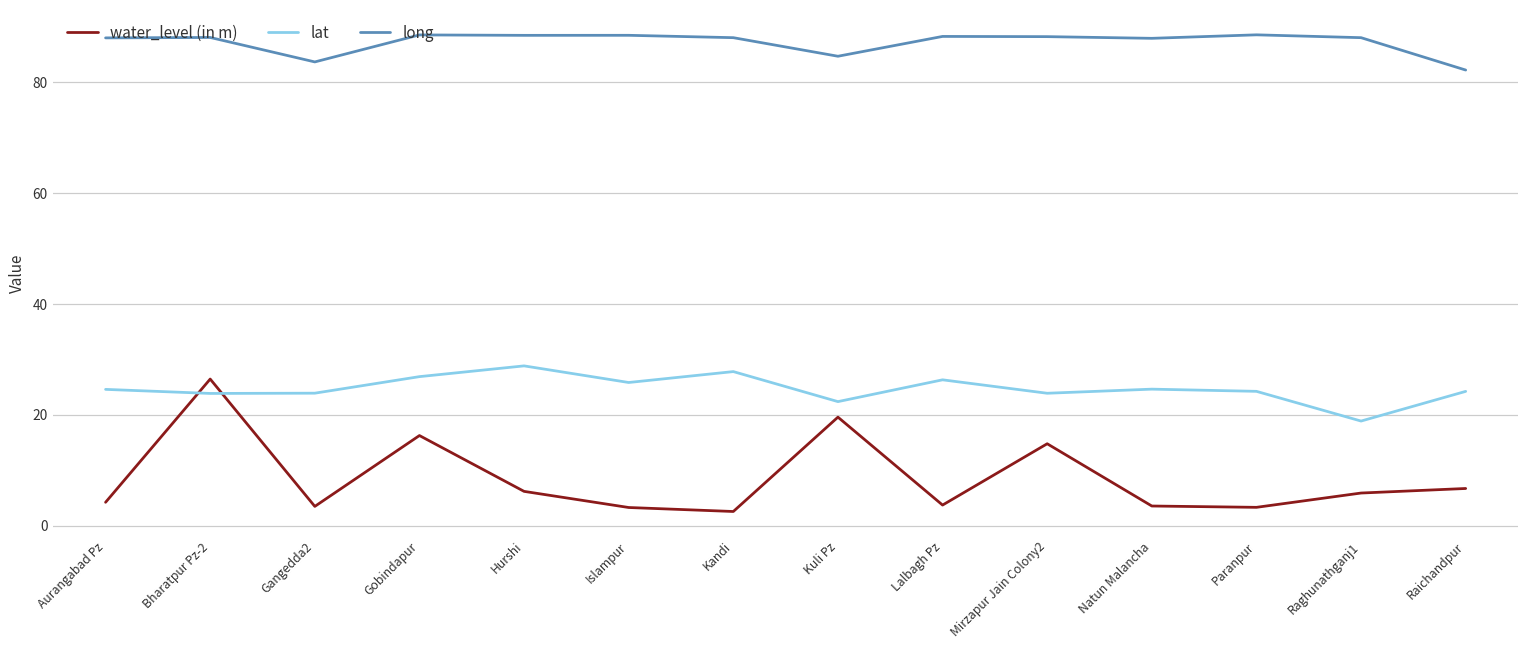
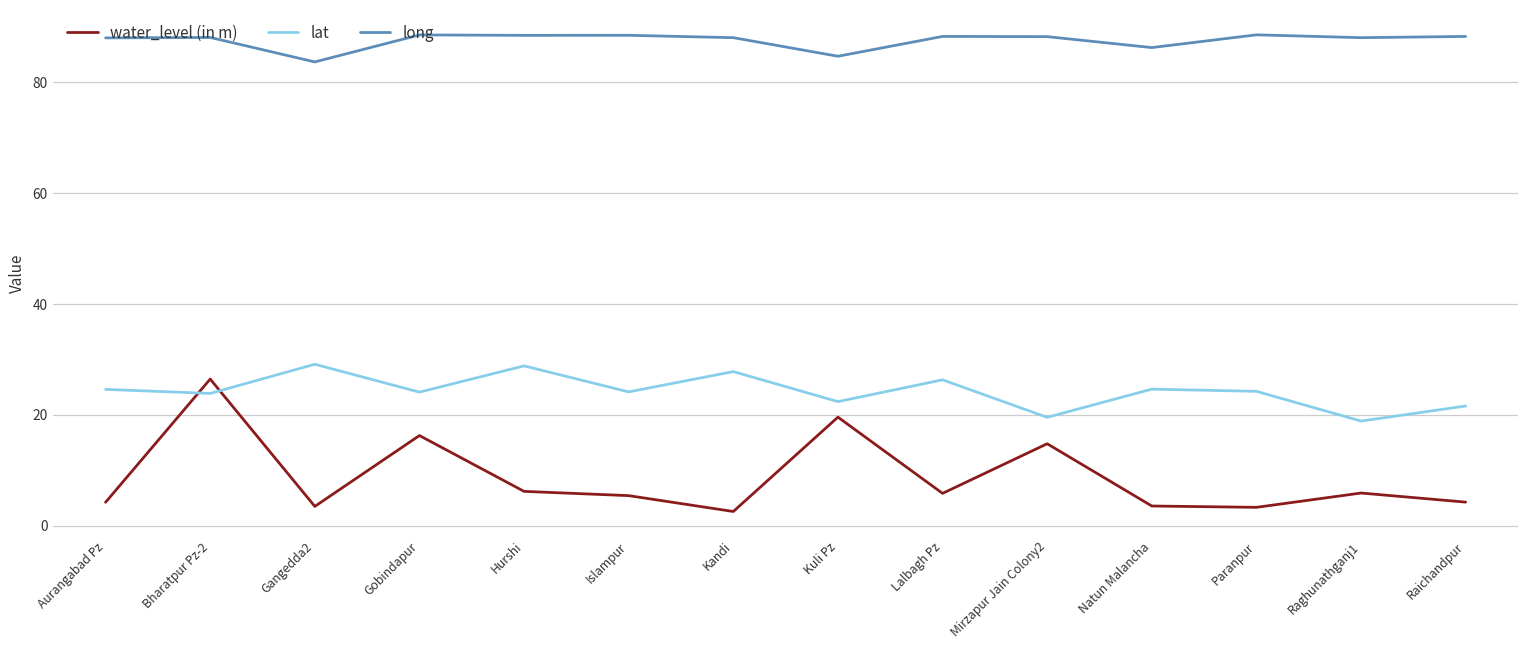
  {
    "water_level (in m)": {
      "Aurangabad Pz": 4,
      "Bharatpur Pz-2": 26,
      "Gangedda2": 4,
      "Gobindapur": 16,
      "Hurshi": 6,
-     "Islampur": 3,
+     "Islampur": 5,
      "Kandi": 3,
      "Kuli Pz": 20,
-     "Lalbagh Pz": 4,
+     "Lalbagh Pz": 6,
      "Mirzapur Jain Colony2": 15,
      "Natun Malancha": 4,
      "Paranpur": 3,
      "Raghunathganj1": 6,
-     "Raichandpur": 7
+     "Raichandpur": 4
    },
    "lat": {
      "Aurangabad Pz": 25,
      "Bharatpur Pz-2": 24,
-     "Gangedda2": 24,
-     "Gobindapur": 27,
+     "Gangedda2": 29,
+     "Gobindapur": 24,
      "Hurshi": 29,
-     "Islampur": 26,
+     "Islampur": 24,
      "Kandi": 28,
      "Kuli Pz": 22,
      "Lalbagh Pz": 26,
-     "Mirzapur Jain Colony2": 24,
+     "Mirzapur Jain Colony2": 20,
      "Natun Malancha": 25,
      "Paranpur": 24,
      "Raghunathganj1": 19,
-     "Raichandpur": 24
+     "Raichandpur": 22
    },
    "long": {
      "Aurangabad Pz": 88,
      "Bharatpur Pz-2": 88,
      "Gangedda2": 84,
      "Gobindapur": 89,
      "Hurshi": 88,
      "Islampur": 88,
      "Kandi": 88,
      "Kuli Pz": 85,
      "Lalbagh Pz": 88,
      "Mirzapur Jain Colony2": 88,
-     "Natun Malancha": 88,
+     "Natun Malancha": 86,
      "Paranpur": 89,
      "Raghunathganj1": 88,
-     "Raichandpur": 82
+     "Raichandpur": 88
    }
  }
